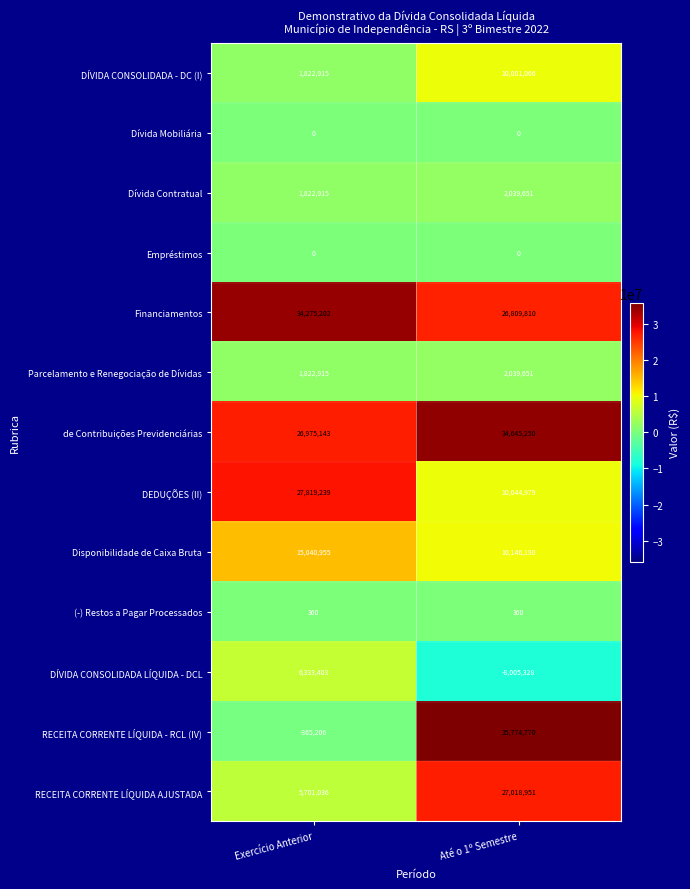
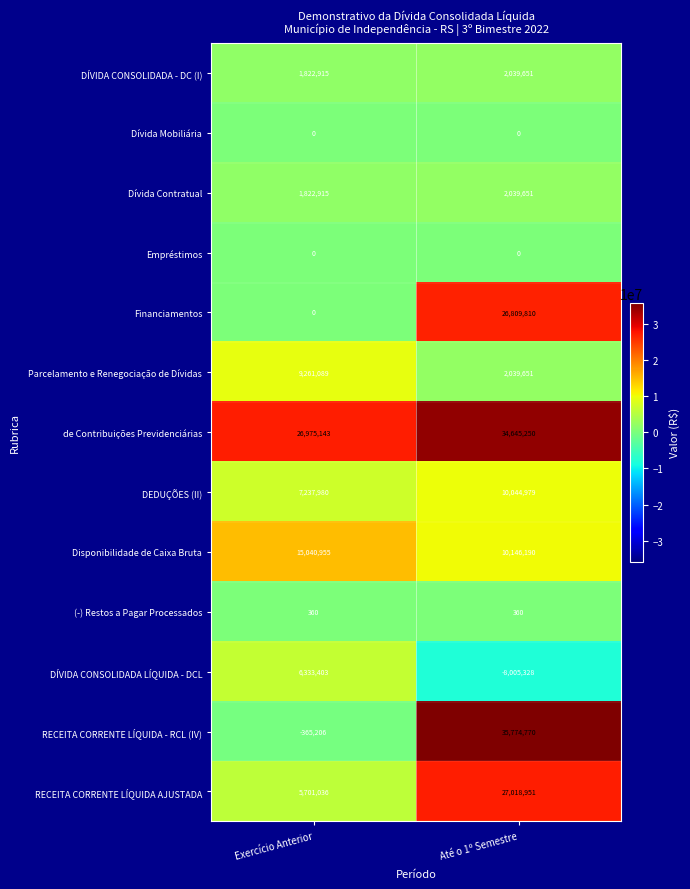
  {
    "DÍVIDA CONSOLIDADA - DC (I)": {
      "Exercício Anterior": "1,822,915",
-     "Até o 1º Semestre": "10,001,066"
+     "Até o 1º Semestre": "2,039,651"
    },
    "Dívida Mobiliária": {
      "Exercício Anterior": "0",
      "Até o 1º Semestre": "0"
    },
    "Dívida Contratual": {
      "Exercício Anterior": "1,822,915",
      "Até o 1º Semestre": "2,039,651"
    },
    "Empréstimos": {
      "Exercício Anterior": "0",
      "Até o 1º Semestre": "0"
    },
    "Financiamentos": {
-     "Exercício Anterior": "34,275,202",
+     "Exercício Anterior": "0",
      "Até o 1º Semestre": "26,809,810"
    },
    "Parcelamento e Renegociação de Dívidas": {
-     "Exercício Anterior": "1,822,915",
+     "Exercício Anterior": "9,261,089",
      "Até o 1º Semestre": "2,039,651"
    },
    "de Contribuições Previdenciárias": {
      "Exercício Anterior": "26,975,143",
      "Até o 1º Semestre": "34,645,250"
    },
    "DEDUÇÕES (II)": {
-     "Exercício Anterior": "27,819,239",
+     "Exercício Anterior": "7,237,980",
      "Até o 1º Semestre": "10,044,979"
    },
    "Disponibilidade de Caixa Bruta": {
      "Exercício Anterior": "15,040,955",
      "Até o 1º Semestre": "10,146,190"
    },
    "(-) Restos a Pagar Processados": {
      "Exercício Anterior": "360",
      "Até o 1º Semestre": "360"
    },
    "DÍVIDA CONSOLIDADA LÍQUIDA - DCL": {
      "Exercício Anterior": "6,333,403",
      "Até o 1º Semestre": "-8,005,328"
    },
    "RECEITA CORRENTE LÍQUIDA - RCL (IV)": {
      "Exercício Anterior": "-365,206",
      "Até o 1º Semestre": "35,774,770"
    },
    "RECEITA CORRENTE LÍQUIDA AJUSTADA": {
      "Exercício Anterior": "5,701,036",
      "Até o 1º Semestre": "27,018,951"
    }
  }
